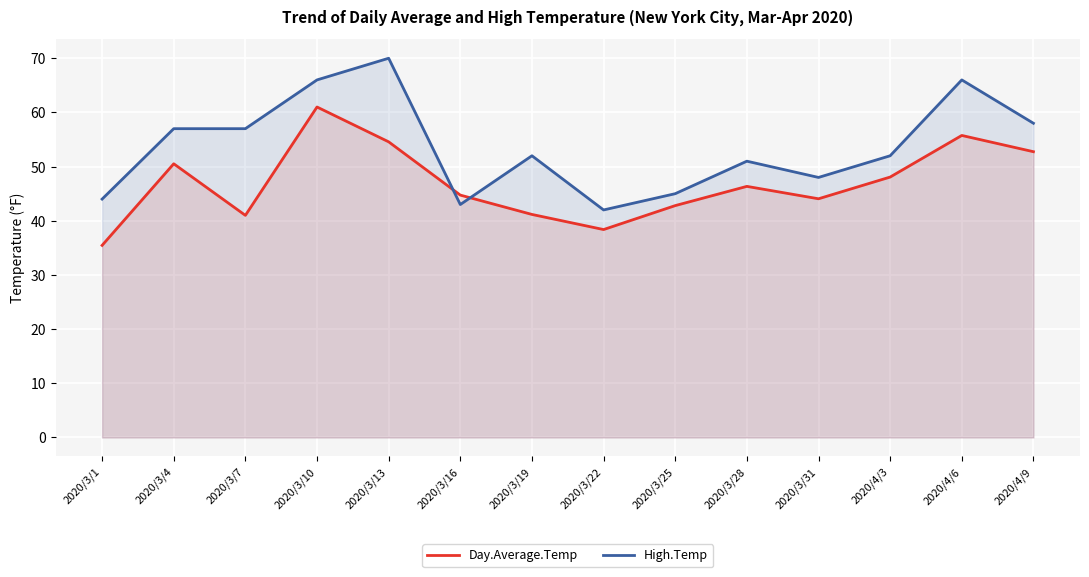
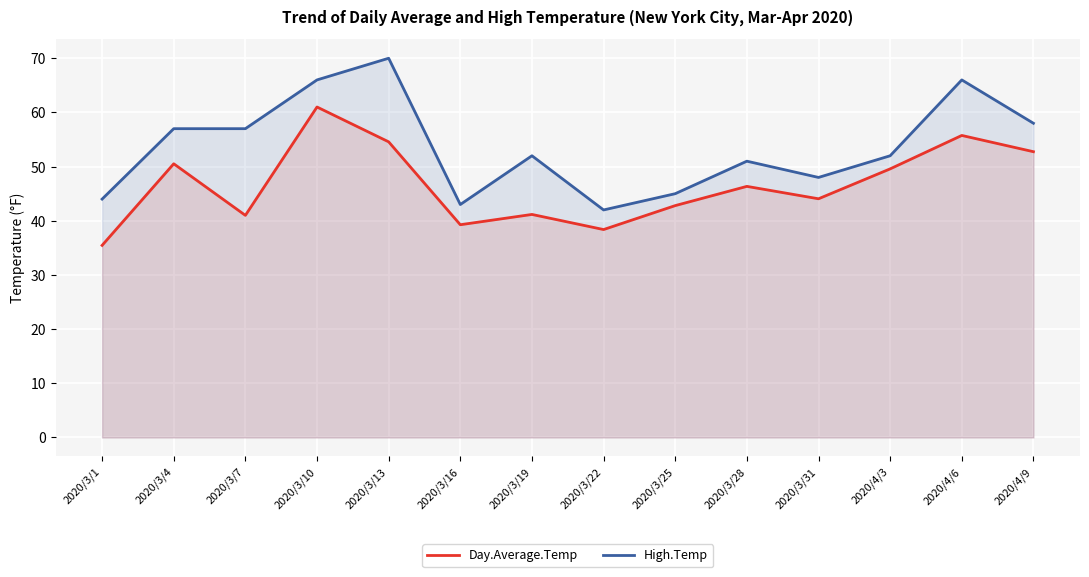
  {
    "Day.Average.Temp": {
      "2020/3/1": 35,
      "2020/3/4": 51,
      "2020/3/7": 41,
      "2020/3/10": 61,
      "2020/3/13": 55,
-     "2020/3/16": 45,
+     "2020/3/16": 39,
      "2020/3/19": 41,
      "2020/3/22": 38,
      "2020/3/25": 43,
      "2020/3/28": 46,
      "2020/3/31": 44,
-     "2020/4/3": 48,
+     "2020/4/3": 50,
      "2020/4/6": 56,
      "2020/4/9": 53
    },
    "High.Temp": {
      "2020/3/1": 44,
      "2020/3/4": 57,
      "2020/3/7": 57,
      "2020/3/10": 66,
      "2020/3/13": 70,
      "2020/3/16": 43,
      "2020/3/19": 52,
      "2020/3/22": 42,
      "2020/3/25": 45,
      "2020/3/28": 51,
      "2020/3/31": 48,
      "2020/4/3": 52,
      "2020/4/6": 66,
      "2020/4/9": 58
    }
  }
